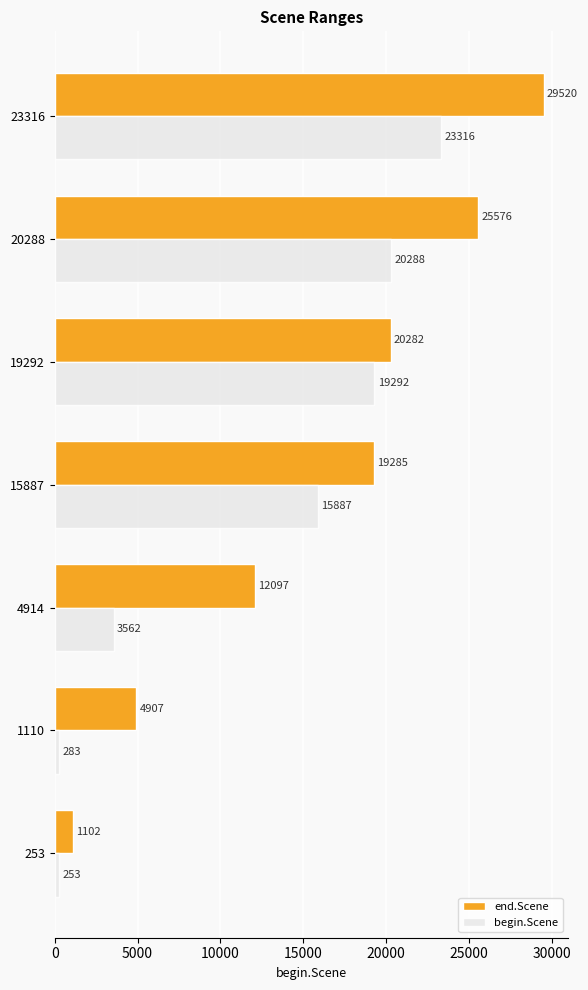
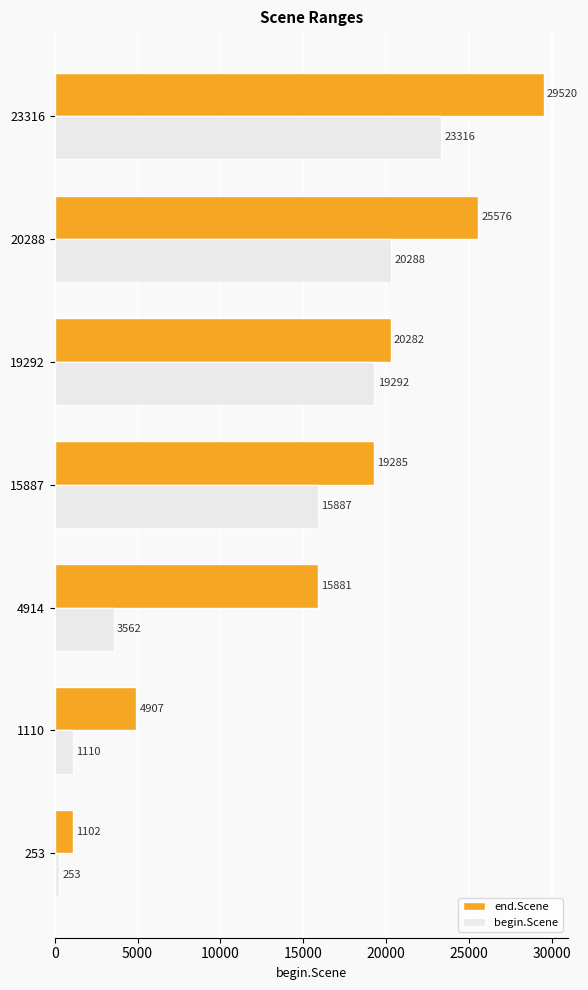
  {
    "end.Scene": {
      "23316": 29520,
      "20288": 25576,
      "19292": 20282,
      "15887": 19285,
-     "4914": 12097,
+     "4914": 15881,
      "1110": 4907,
      "253": 1102
    },
    "begin.Scene": {
      "23316": 23316,
      "20288": 20288,
      "19292": 19292,
      "15887": 15887,
      "4914": 3562,
-     "1110": 283,
+     "1110": 1110,
      "253": 253
    }
  }
